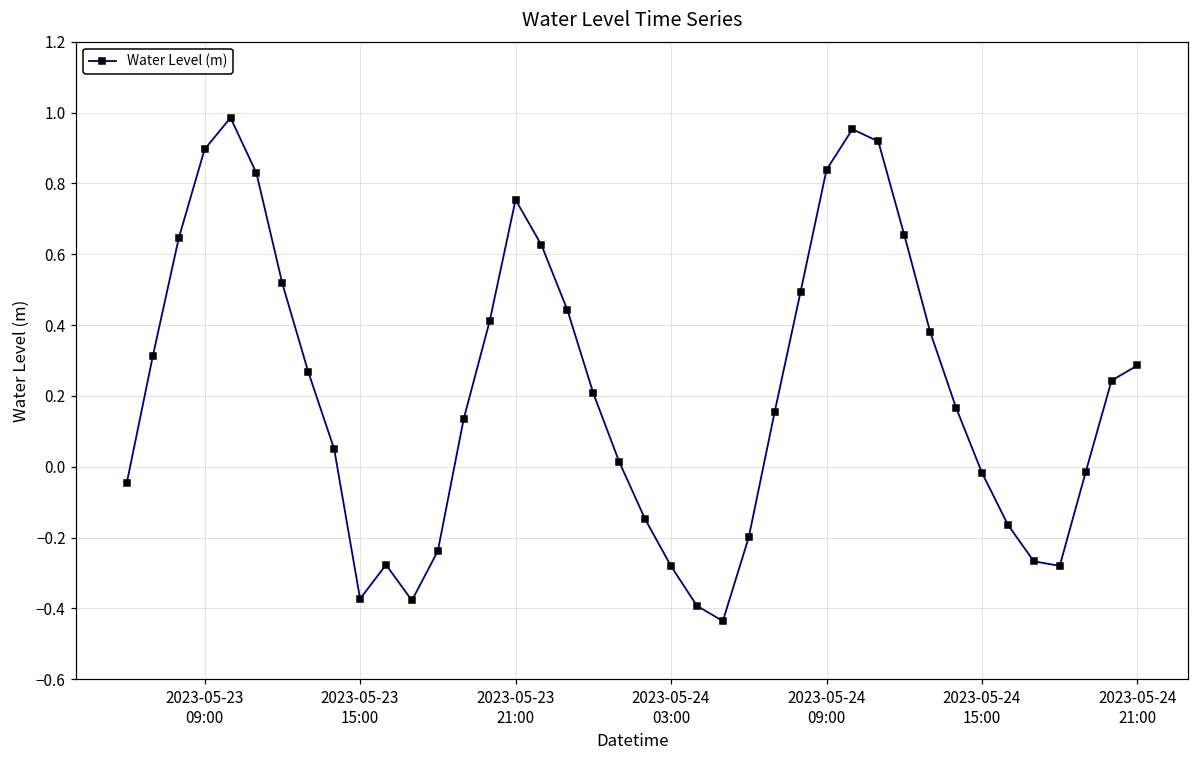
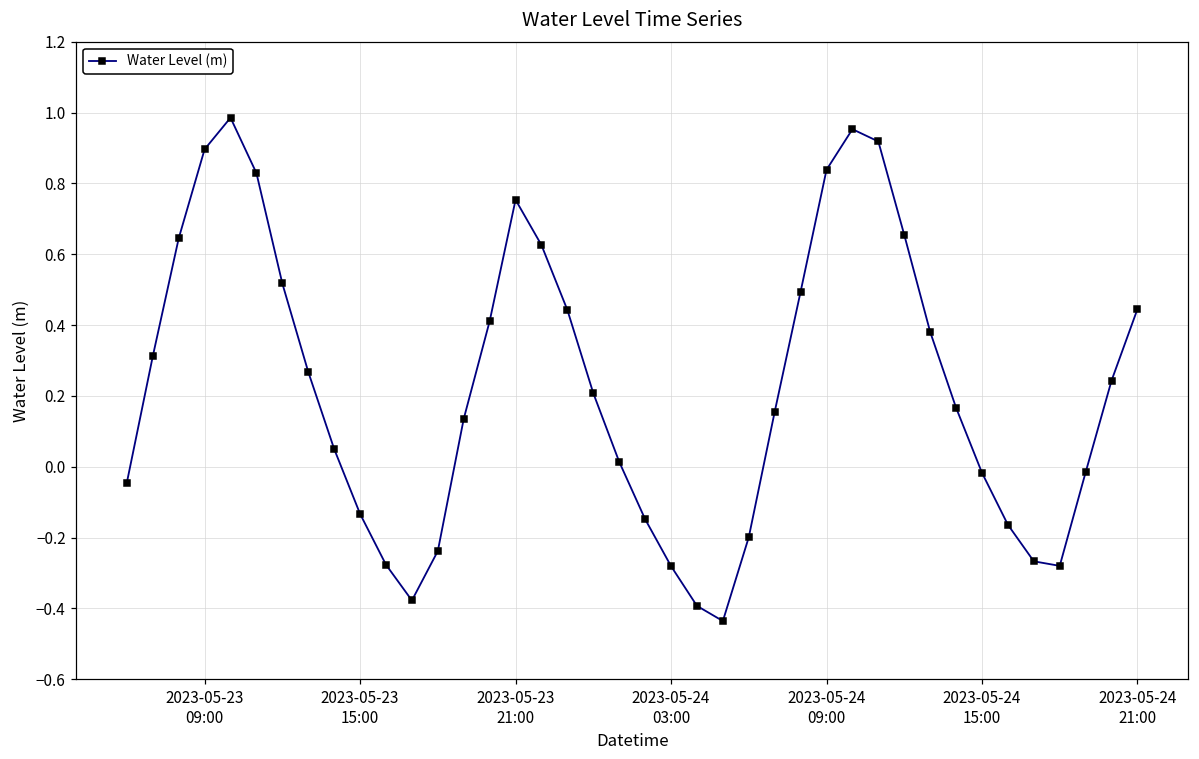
  {
    "2023-05-23 09:00": 0.90,
-   "2023-05-23 15:00": -0.37,
+   "2023-05-23 15:00": -0.13,
    "2023-05-23 21:00": 0.75,
    "2023-05-24 03:00": -0.28,
    "2023-05-24 09:00": 0.84,
    "2023-05-24 15:00": -0.02,
-   "2023-05-24 21:00": 0.29
+   "2023-05-24 21:00": 0.45
  }
